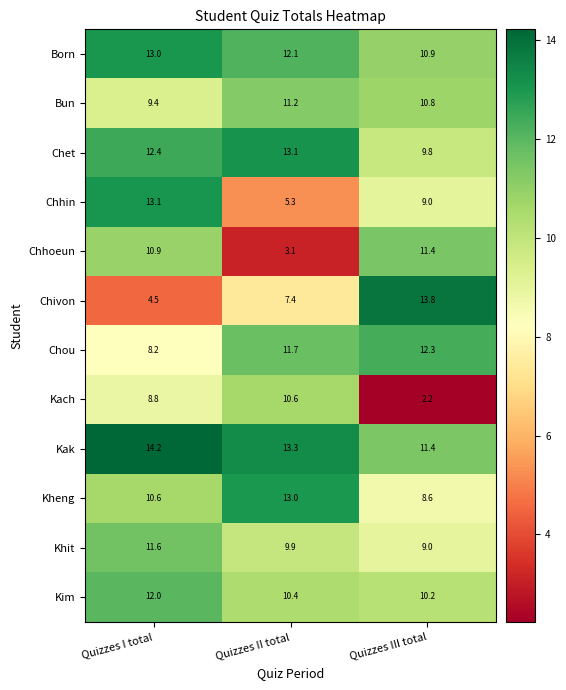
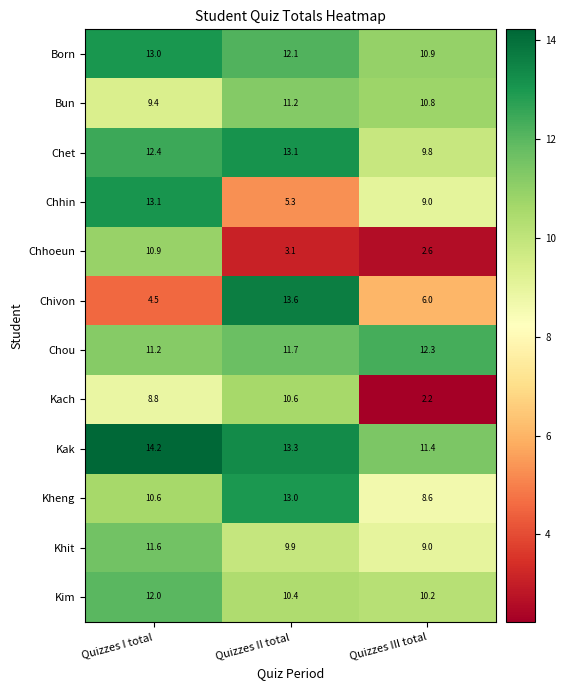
  {
    "Born": {
      "Quizzes I total": 13.0,
      "Quizzes II total": 12.1,
      "Quizzes III total": 10.9
    },
    "Bun": {
      "Quizzes I total": 9.4,
      "Quizzes II total": 11.2,
      "Quizzes III total": 10.8
    },
    "Chet": {
      "Quizzes I total": 12.4,
      "Quizzes II total": 13.1,
      "Quizzes III total": 9.8
    },
    "Chhin": {
      "Quizzes I total": 13.1,
      "Quizzes II total": 5.3,
      "Quizzes III total": 9.0
    },
    "Chhoeun": {
      "Quizzes I total": 10.9,
      "Quizzes II total": 3.1,
-     "Quizzes III total": 11.4
+     "Quizzes III total": 2.6
    },
    "Chivon": {
      "Quizzes I total": 4.5,
-     "Quizzes II total": 7.4,
-     "Quizzes III total": 13.8
+     "Quizzes II total": 13.6,
+     "Quizzes III total": 6.0
    },
    "Chou": {
-     "Quizzes I total": 8.2,
+     "Quizzes I total": 11.2,
      "Quizzes II total": 11.7,
      "Quizzes III total": 12.3
    },
    "Kach": {
      "Quizzes I total": 8.8,
      "Quizzes II total": 10.6,
      "Quizzes III total": 2.2
    },
    "Kak": {
      "Quizzes I total": 14.2,
      "Quizzes II total": 13.3,
      "Quizzes III total": 11.4
    },
    "Kheng": {
      "Quizzes I total": 10.6,
      "Quizzes II total": 13.0,
      "Quizzes III total": 8.6
    },
    "Khit": {
      "Quizzes I total": 11.6,
      "Quizzes II total": 9.9,
      "Quizzes III total": 9.0
    },
    "Kim": {
      "Quizzes I total": 12.0,
      "Quizzes II total": 10.4,
      "Quizzes III total": 10.2
    }
  }
